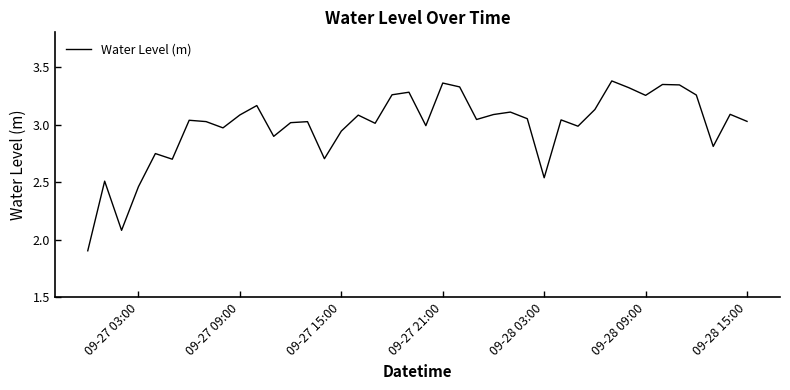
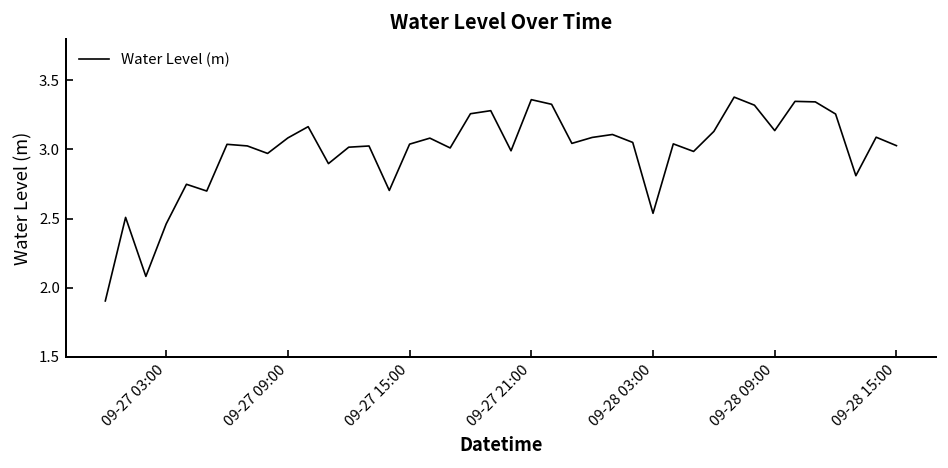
  {
    "09-27 03:00": 2.46,
    "09-27 09:00": 3.08,
-   "09-27 15:00": 2.94,
+   "09-27 15:00": 3.04,
    "09-27 21:00": 3.36,
    "09-28 03:00": 2.54,
-   "09-28 09:00": 3.25,
+   "09-28 09:00": 3.14,
    "09-28 15:00": 3.03
  }
